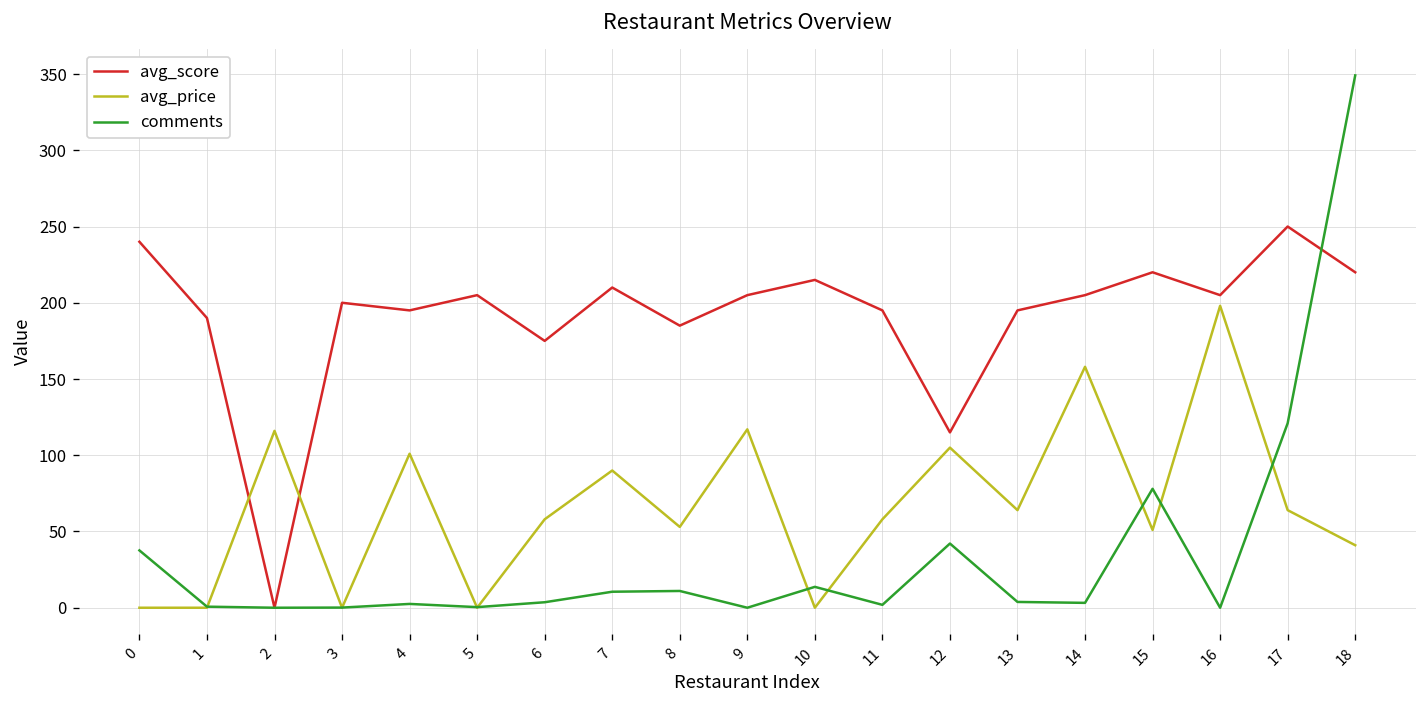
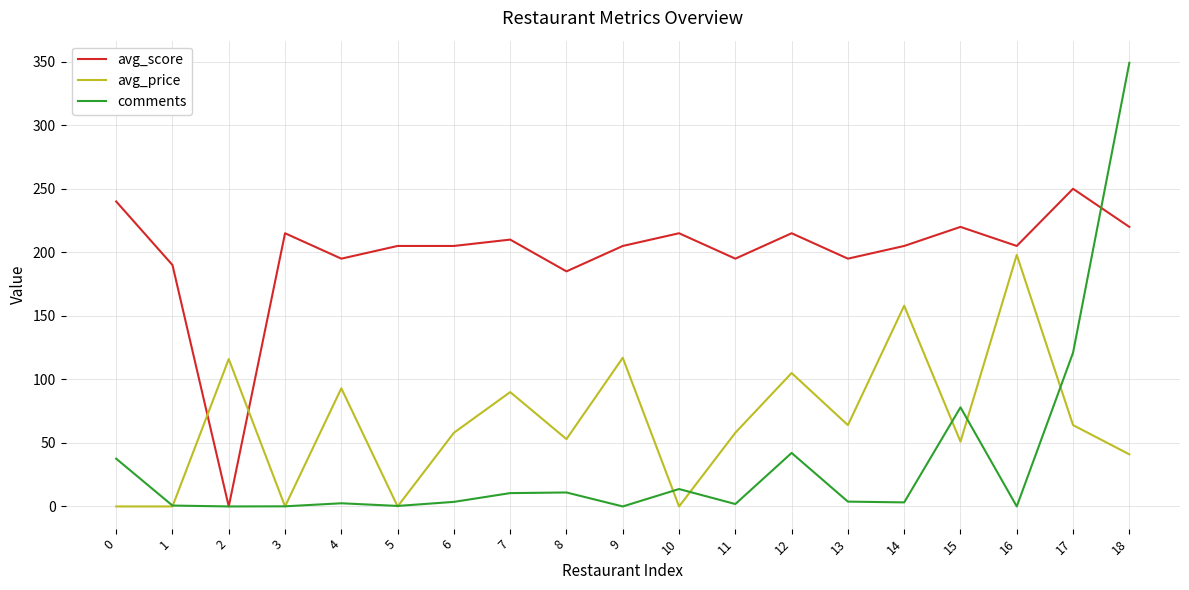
  {
    "avg_score": {
      "0": 240,
      "1": 190,
-     "3": 200,
+     "3": 215,
      "4": 195,
      "5": 205,
-     "6": 175,
+     "6": 205,
      "7": 210,
      "8": 185,
      "9": 205,
      "10": 215,
      "11": 195,
-     "12": 115,
+     "12": 215,
      "13": 195,
      "14": 205,
      "15": 220,
      "16": 205,
      "17": 250,
      "18": 220
    },
    "avg_price": {
      "0": 0,
      "2": 116,
-     "4": 101,
+     "4": 93,
      "6": 58,
      "7": 90,
      "8": 53,
      "9": 117,
      "10": 0,
      "11": 58,
      "12": 105,
      "13": 64,
      "14": 158,
      "15": 51,
      "16": 198,
      "17": 64,
      "18": 41
    },
    "comments": {
      "0": 38,
      "4": 3,
      "6": 4,
      "7": 11,
      "8": 11,
      "9": 0,
      "10": 14,
      "11": 2,
      "12": 42,
      "13": 4,
      "14": 3,
      "15": 78,
      "16": 0,
      "17": 121,
      "18": 349
    }
  }
